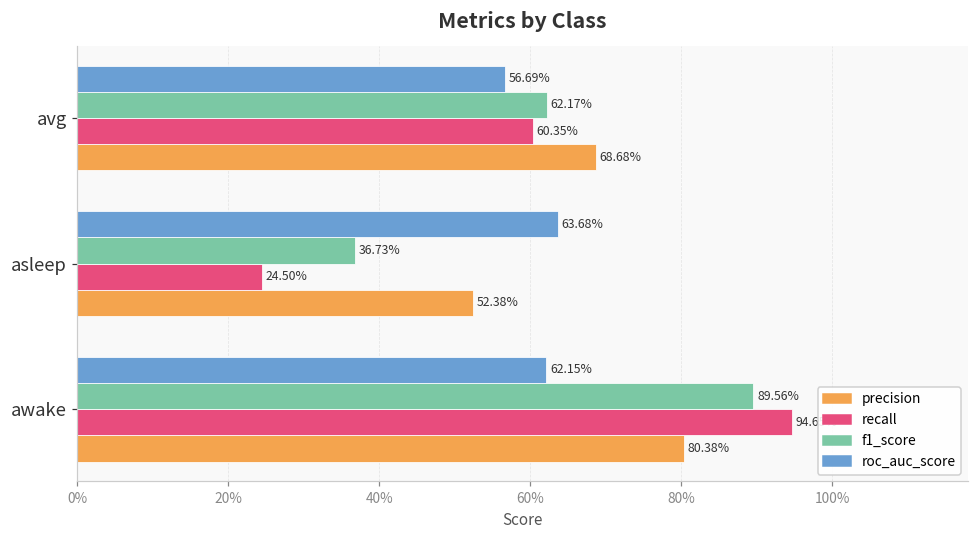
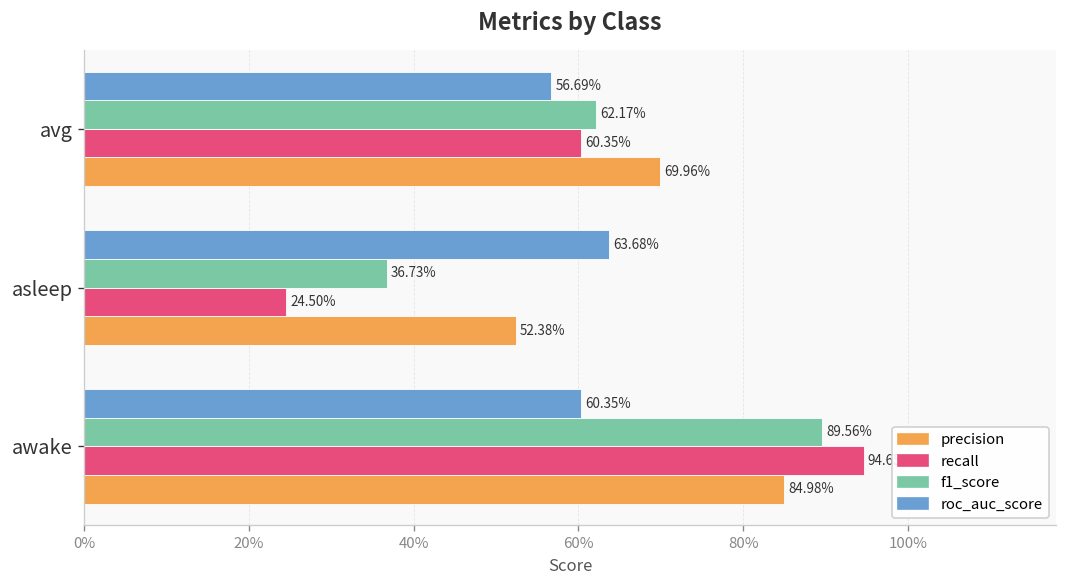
  {
    "precision": {
-     "avg": "68.68%",
+     "avg": "69.96%",
      "asleep": "52.38%",
-     "awake": "80.38%"
+     "awake": "84.98%"
    },
    "recall": {
      "avg": "60.35%",
      "asleep": "24.50%"
    },
    "f1_score": {
      "avg": "62.17%",
      "asleep": "36.73%",
      "awake": "89.56%"
    },
    "roc_auc_score": {
      "avg": "56.69%",
      "asleep": "63.68%",
-     "awake": "62.15%"
+     "awake": "60.35%"
    }
  }
